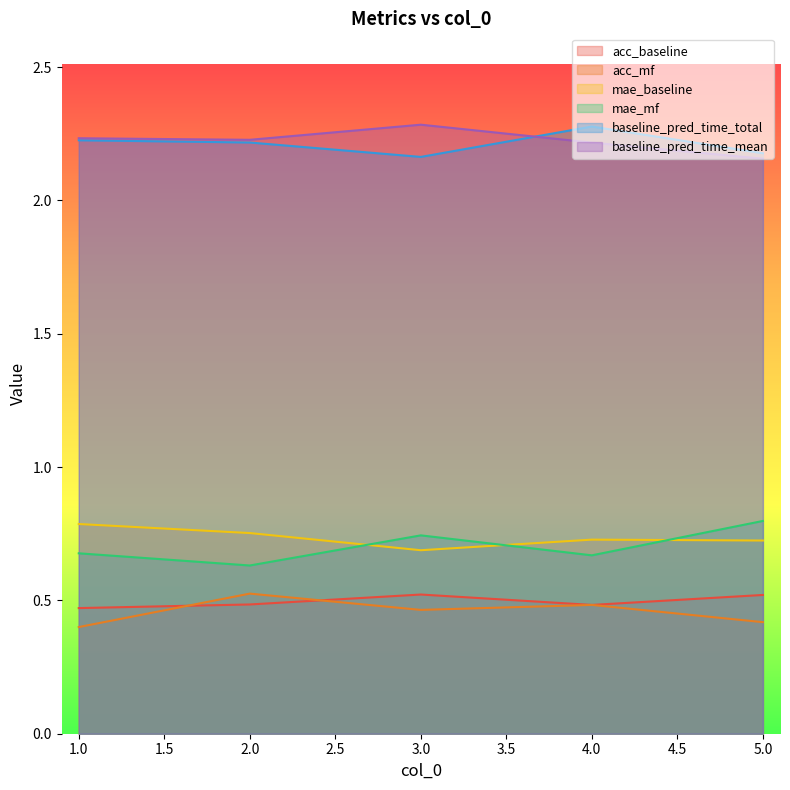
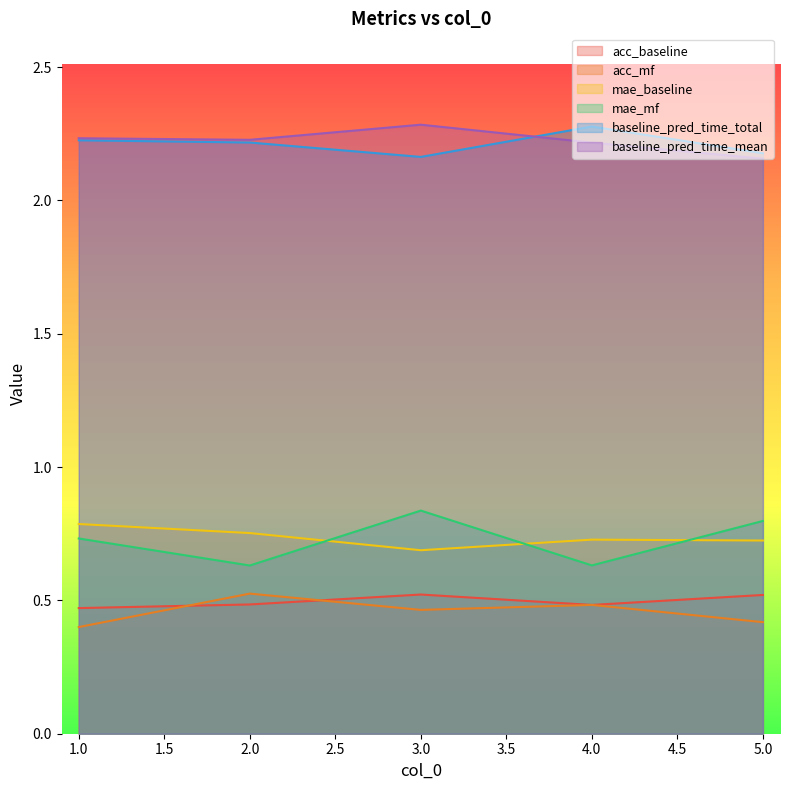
  {
    "mae_mf": {
-     "1.0": 0.68,
+     "1.0": 0.73,
      "2.0": 0.63,
-     "3.0": 0.74,
-     "4.0": 0.67,
+     "3.0": 0.84,
+     "4.0": 0.63,
      "5.0": 0.80
    },
    "baseline_pred_time_total": {
      "2.0": 2.22,
      "3.0": 2.16
    },
    "baseline_pred_time_mean": {
      "2.0": 2.23,
      "3.0": 2.28
    }
  }
